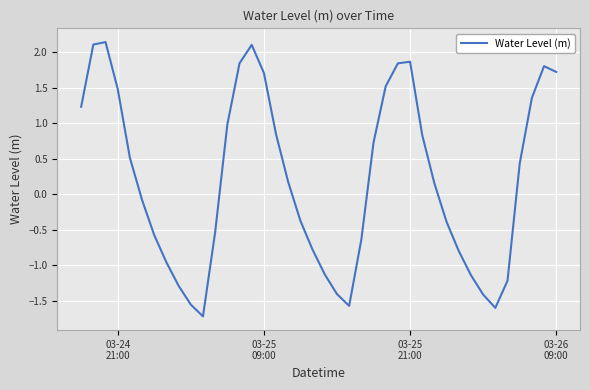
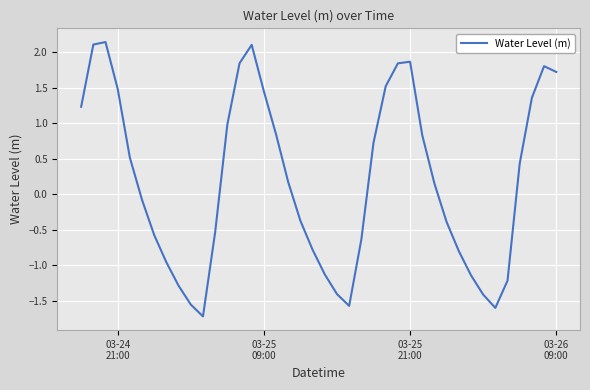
  {
    "03-24 21:00": 1.5,
-   "03-25 09:00": 1.7,
+   "03-25 09:00": 1.4,
    "03-25 21:00": 1.9,
    "03-26 09:00": 1.7
  }
